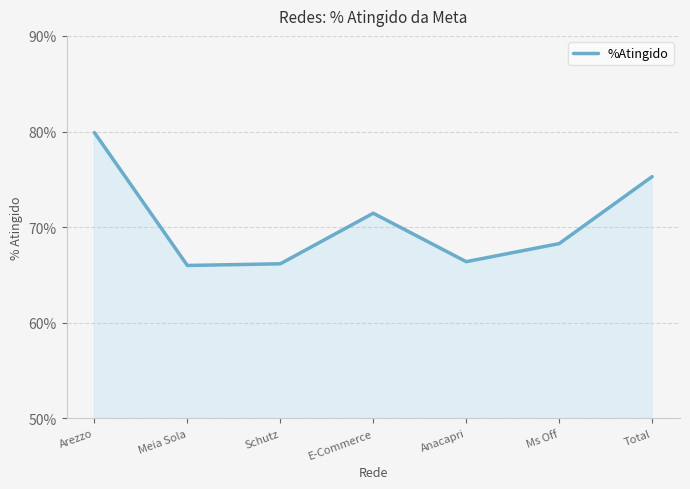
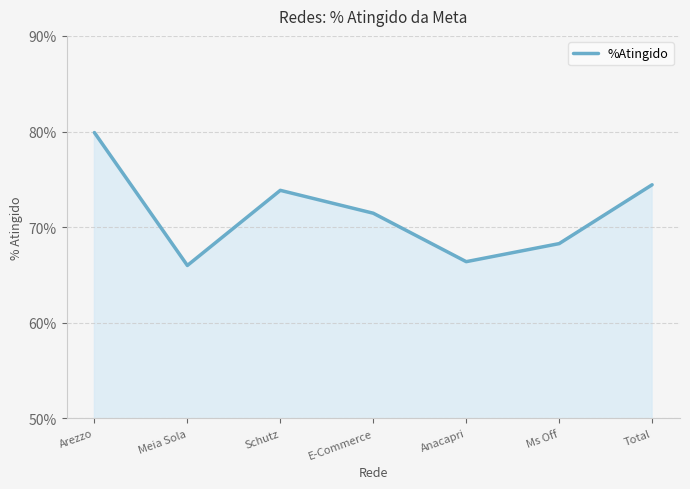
  {
    "Arezzo": "80%",
    "Meia Sola": "66%",
-   "Schutz": "66%",
+   "Schutz": "74%",
    "E-Commerce": "71%",
    "Anacapri": "66%",
    "Ms Off": "68%",
-   "Total": "75%"
+   "Total": "74%"
  }
